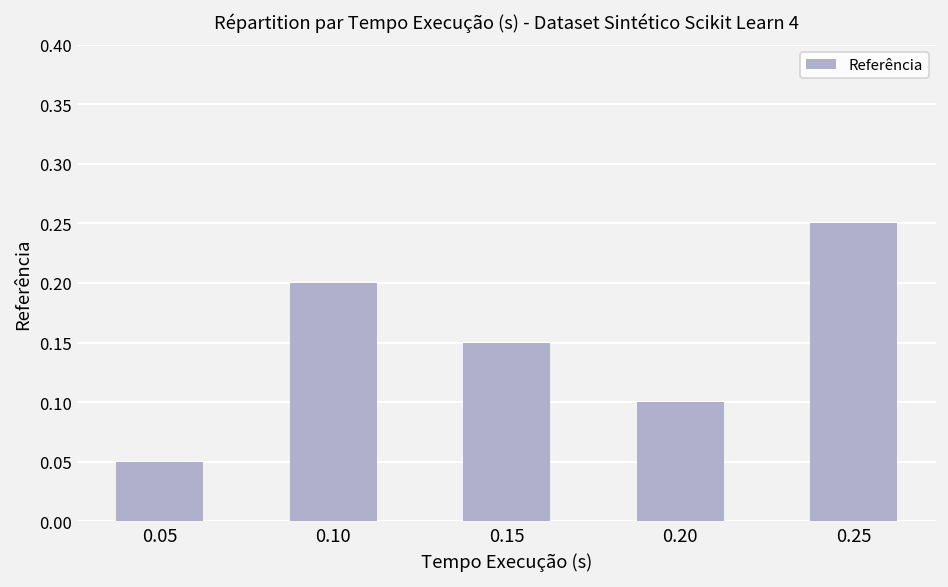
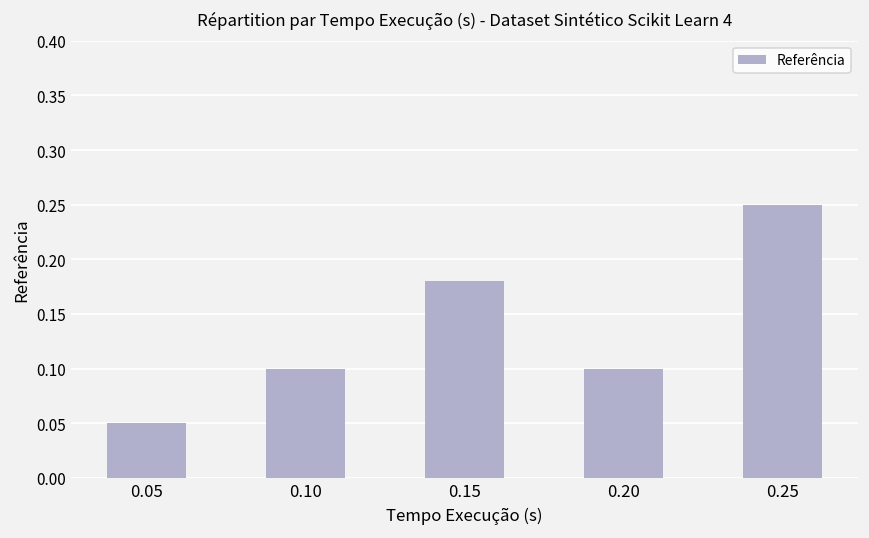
  {
    "0.05": 0.05,
-   "0.10": 0.2,
-   "0.15": 0.15,
+   "0.10": 0.1,
+   "0.15": 0.18,
    "0.20": 0.10,
    "0.25": 0.25
  }
